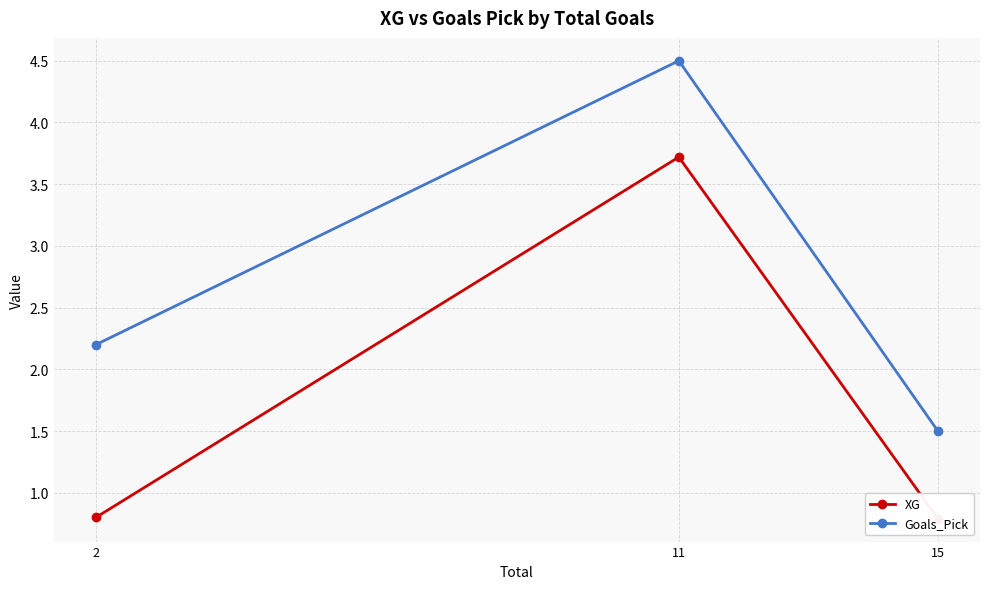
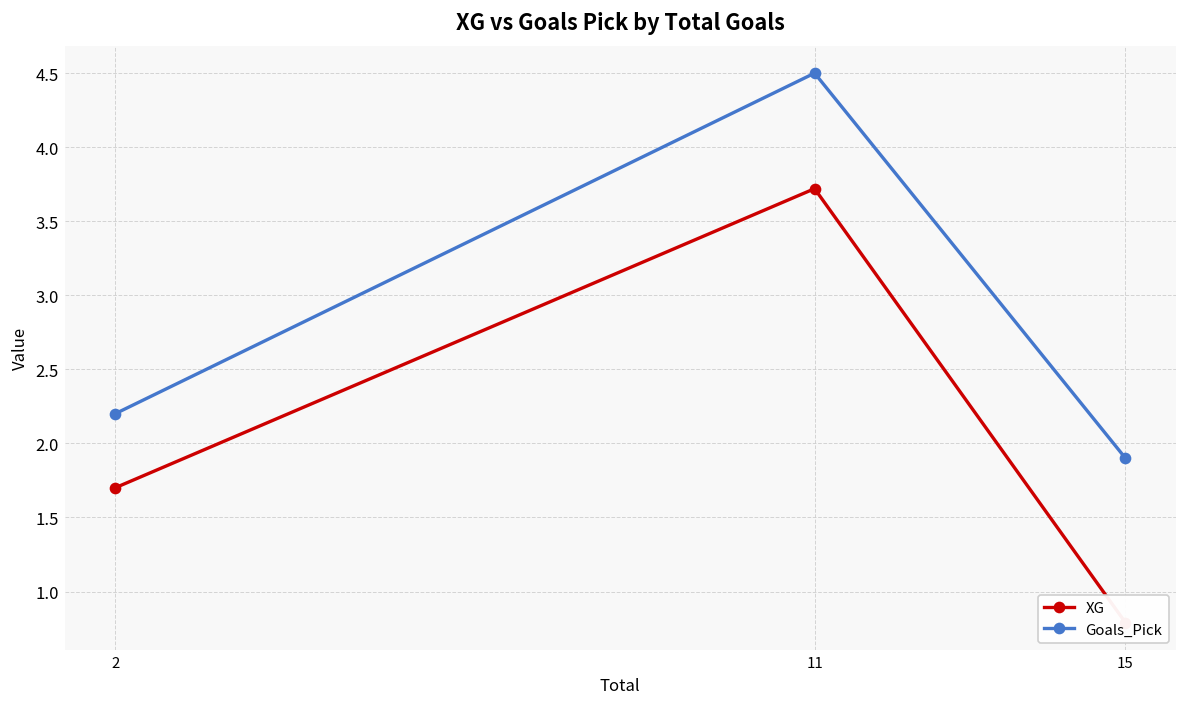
  {
    "XG": {
-     "2": 0.8,
+     "2": 1.7,
      "11": 3.7
    },
    "Goals_Pick": {
      "2": 2.2,
      "11": 4.5,
-     "15": 1.5
+     "15": 1.9
    }
  }
